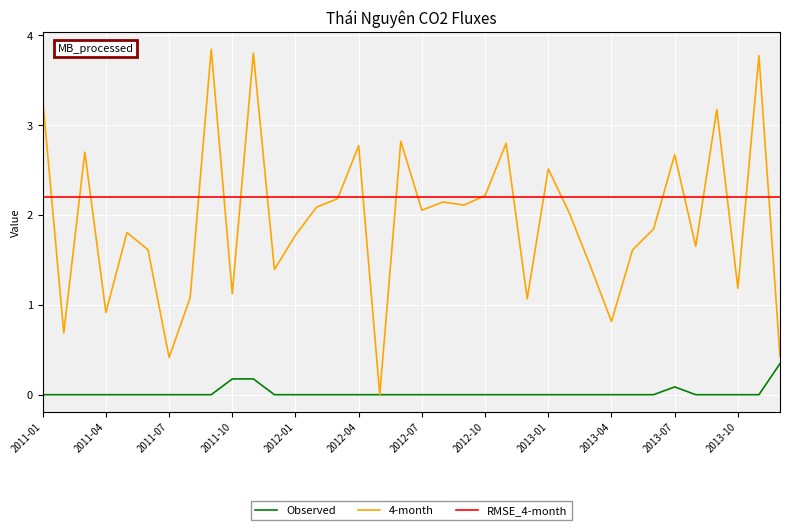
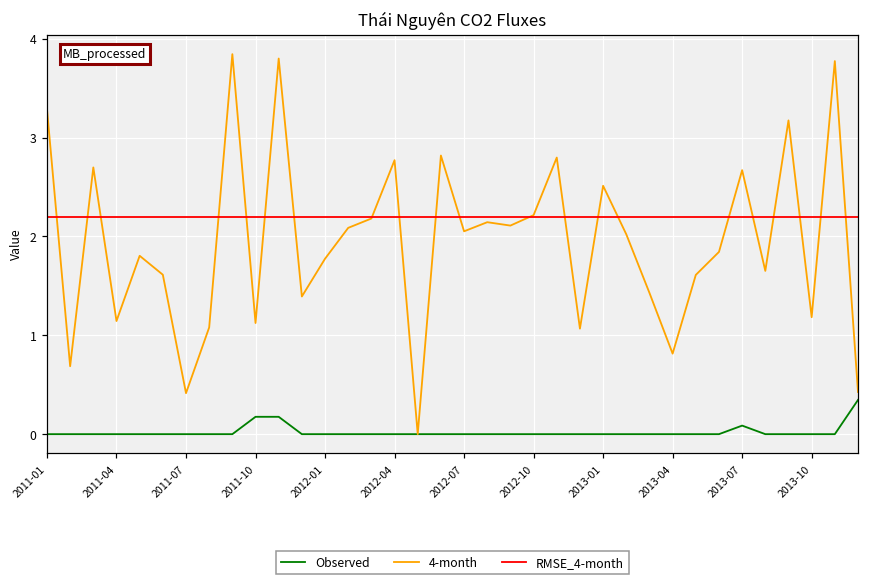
  {
    "Observed": {
      "2011-01": 0.0,
      "2011-04": 0.0,
      "2011-07": 0.0,
      "2011-10": 0.2,
      "2012-01": 0.0,
      "2012-04": 0.0,
      "2012-07": 0.0,
      "2012-10": 0.0,
      "2013-01": 0.0,
      "2013-04": 0.0,
      "2013-07": 0.1,
      "2013-10": 0.0
    },
    "4-month": {
      "2011-01": 3.3,
-     "2011-04": 0.9,
+     "2011-04": 1.1,
      "2011-07": 0.4,
      "2011-10": 1.1,
      "2012-01": 1.8,
      "2012-04": 2.8,
      "2012-07": 2.1,
      "2013-01": 2.5,
      "2013-04": 0.8,
      "2013-07": 2.7,
      "2013-10": 1.2
    },
    "RMSE_4-month": {
      "2011-01": 2.2,
      "2011-04": 2.2,
      "2011-07": 2.2,
      "2011-10": 2.2,
      "2012-01": 2.2,
      "2012-04": 2.2,
      "2012-07": 2.2,
      "2013-01": 2.2,
      "2013-04": 2.2,
      "2013-07": 2.2,
      "2013-10": 2.2
    }
  }
